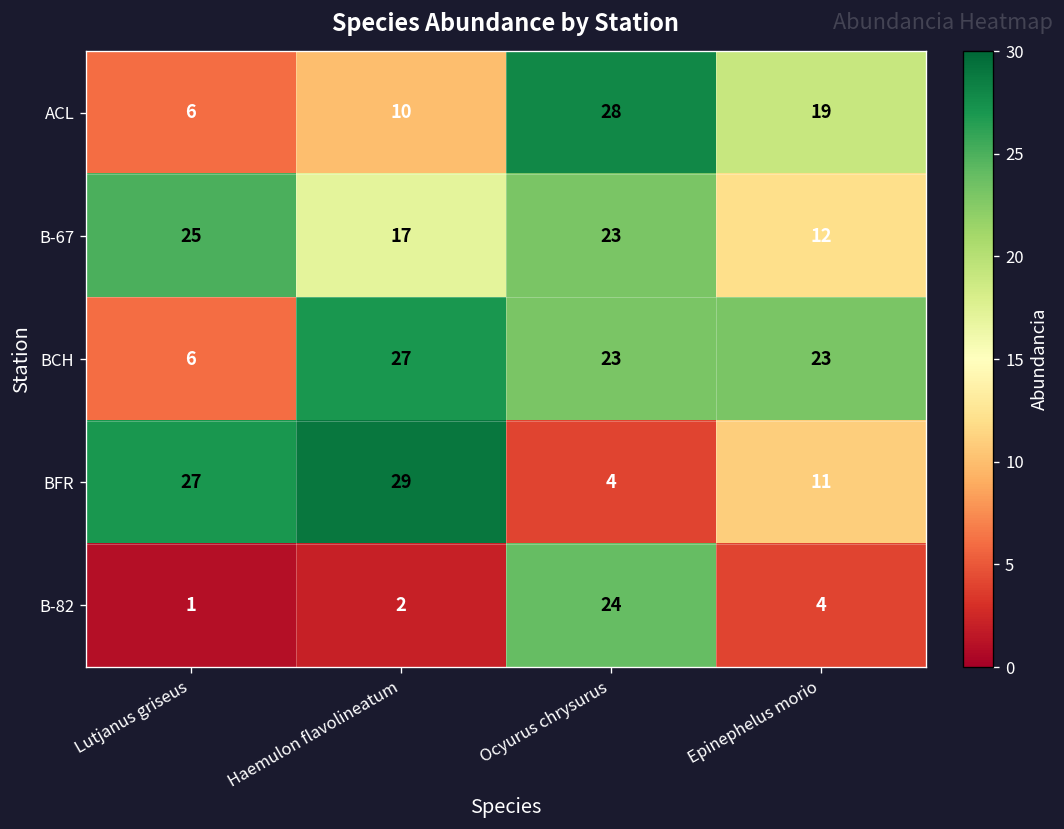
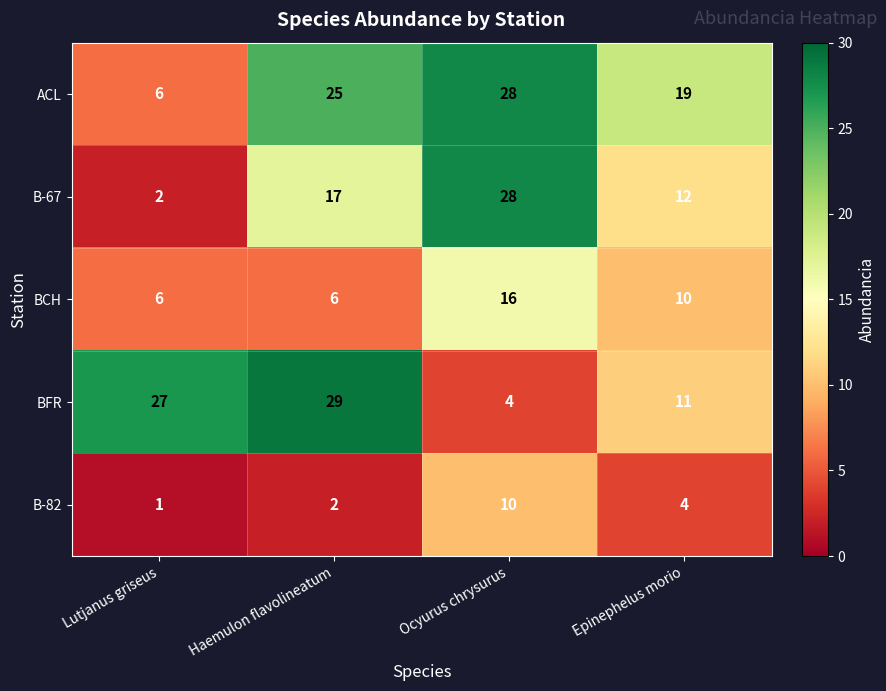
  {
    "ACL": {
      "Lutjanus griseus": 6,
-     "Haemulon flavolineatum": 10,
+     "Haemulon flavolineatum": 25,
      "Ocyurus chrysurus": 28,
      "Epinephelus morio": 19
    },
    "B-67": {
-     "Lutjanus griseus": 25,
+     "Lutjanus griseus": 2,
      "Haemulon flavolineatum": 17,
-     "Ocyurus chrysurus": 23,
+     "Ocyurus chrysurus": 28,
      "Epinephelus morio": 12
    },
    "BCH": {
      "Lutjanus griseus": 6,
-     "Haemulon flavolineatum": 27,
-     "Ocyurus chrysurus": 23,
-     "Epinephelus morio": 23
+     "Haemulon flavolineatum": 6,
+     "Ocyurus chrysurus": 16,
+     "Epinephelus morio": 10
    },
    "BFR": {
      "Lutjanus griseus": 27,
      "Haemulon flavolineatum": 29,
      "Ocyurus chrysurus": 4,
      "Epinephelus morio": 11
    },
    "B-82": {
      "Lutjanus griseus": 1,
      "Haemulon flavolineatum": 2,
-     "Ocyurus chrysurus": 24,
+     "Ocyurus chrysurus": 10,
      "Epinephelus morio": 4
    }
  }
